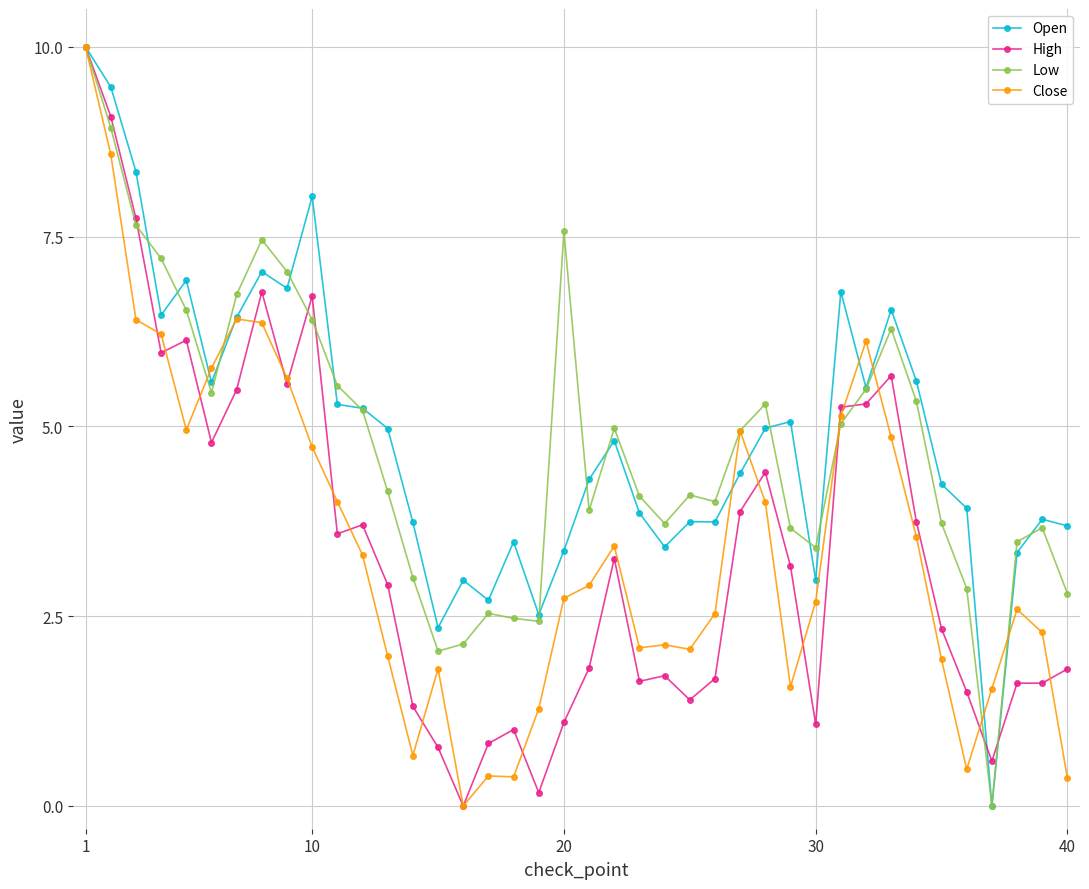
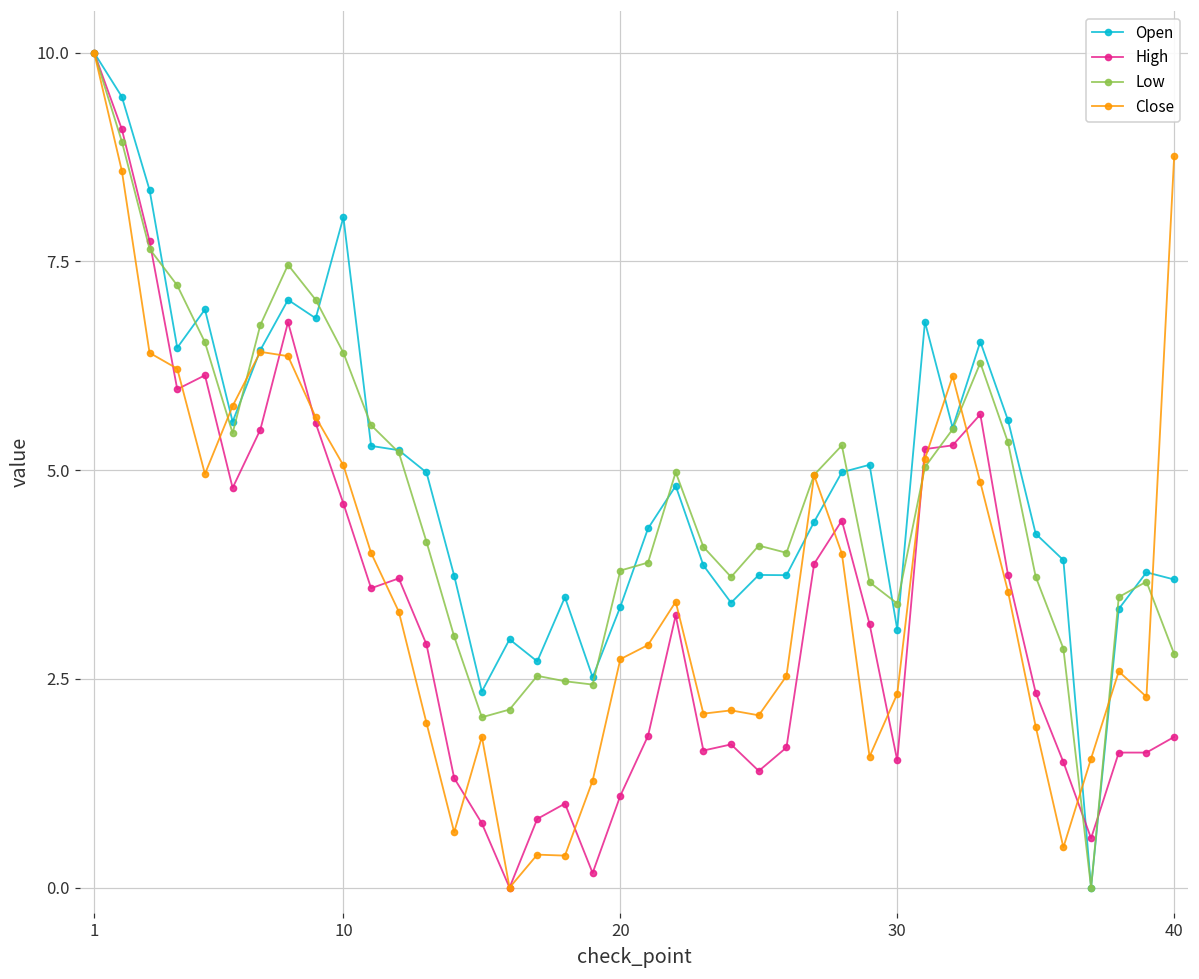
  {
    "Open": {
      "10": 8.0,
      "20": 3.4,
-     "30": 3.0,
+     "30": 3.1,
      "40": 3.7
    },
    "High": {
-     "10": 6.7,
+     "10": 4.6,
      "20": 1.1,
-     "30": 1.1,
+     "30": 1.5,
      "40": 1.8
    },
    "Low": {
      "10": 6.4,
-     "20": 7.6,
+     "20": 3.8,
      "30": 3.4,
      "40": 2.8
    },
    "Close": {
-     "10": 4.7,
+     "10": 5.1,
      "20": 2.7,
-     "30": 2.7,
-     "40": 0.4
+     "30": 2.3,
+     "40": 8.8
    }
  }
